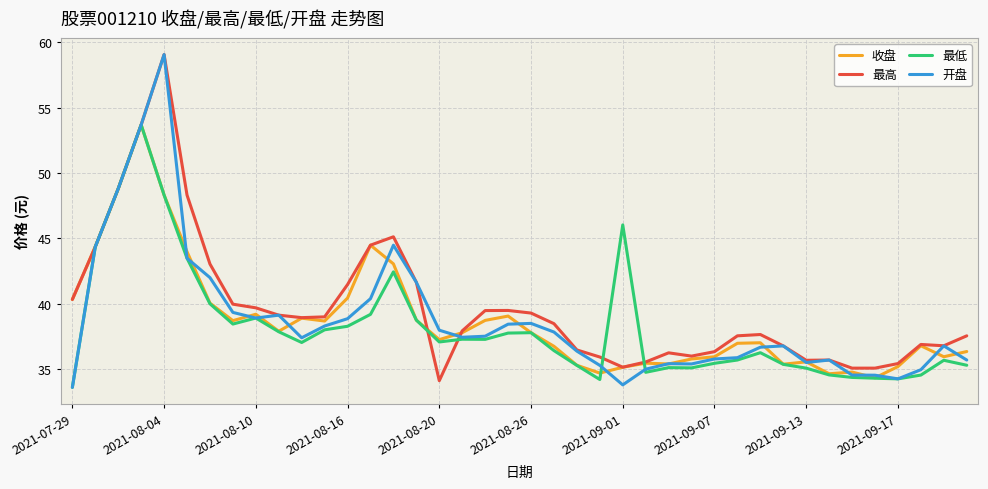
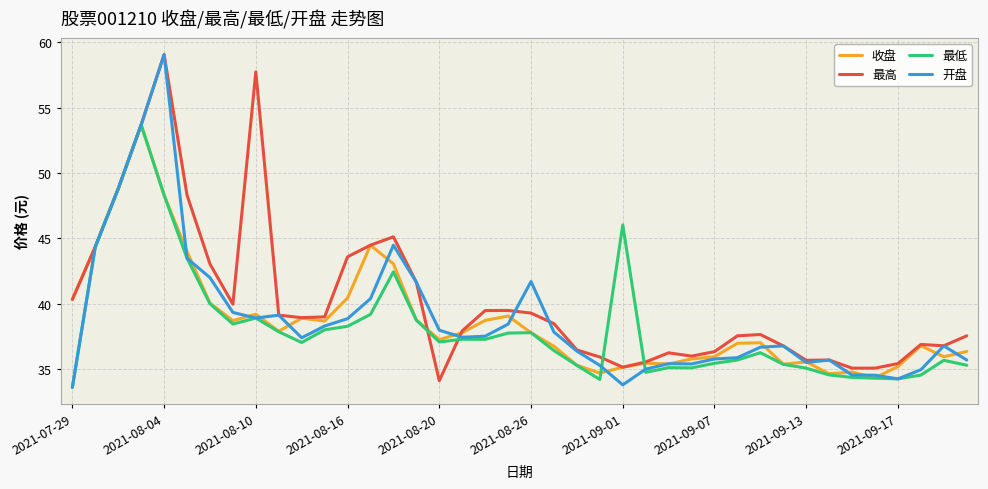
  {
    "收盘": {
      "2021-08-10": 39.2,
      "2021-08-16": 40.4,
      "2021-09-17": 35.2
    },
    "最高": {
-     "2021-08-10": 39.7,
-     "2021-08-16": 41.5,
+     "2021-08-10": 57.7,
+     "2021-08-16": 43.6,
      "2021-08-20": 34.1,
      "2021-08-26": 39.3,
      "2021-09-07": 36.3,
      "2021-09-17": 35.4
    },
    "最低": {
      "2021-08-16": 38.3,
      "2021-09-01": 46.0,
      "2021-09-07": 35.5,
      "2021-09-13": 35.1
    },
    "开盘": {
      "2021-08-16": 38.9,
      "2021-08-20": 38.0,
-     "2021-08-26": 38.5,
+     "2021-08-26": 41.7,
      "2021-09-01": 33.8
    }
  }
